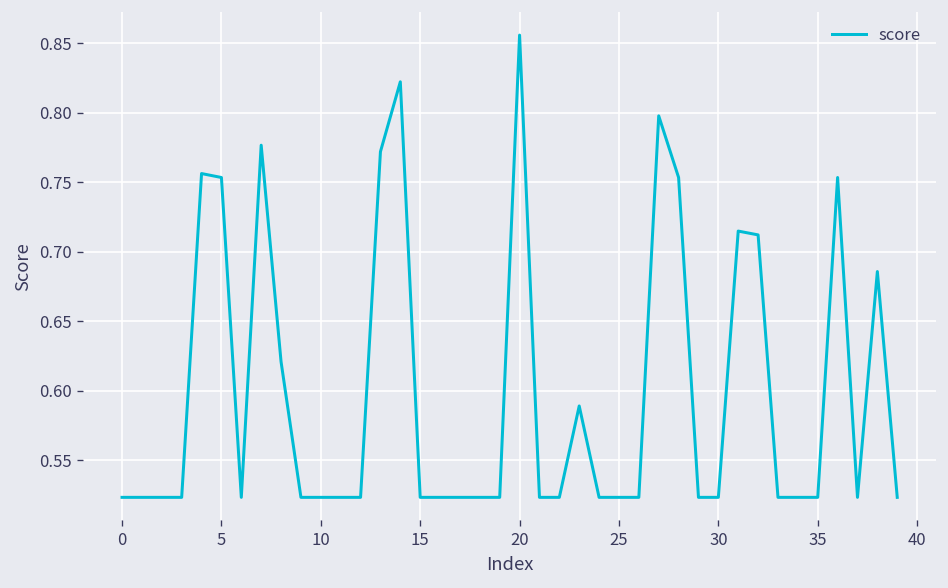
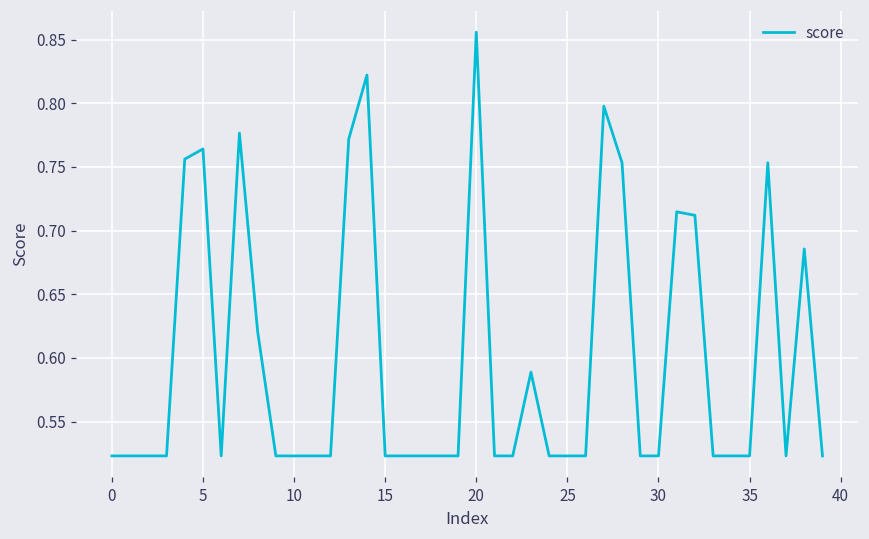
  {
    "0": 0.523,
-   "5": 0.753,
+   "5": 0.764,
    "10": 0.523,
    "15": 0.523,
    "20": 0.856,
    "25": 0.523,
    "30": 0.523,
    "35": 0.523
  }
